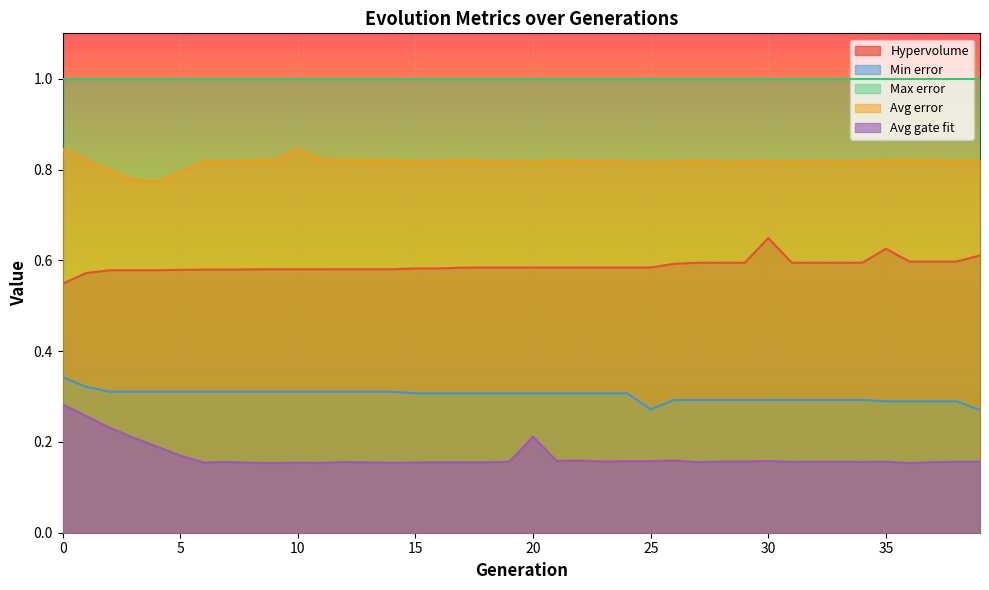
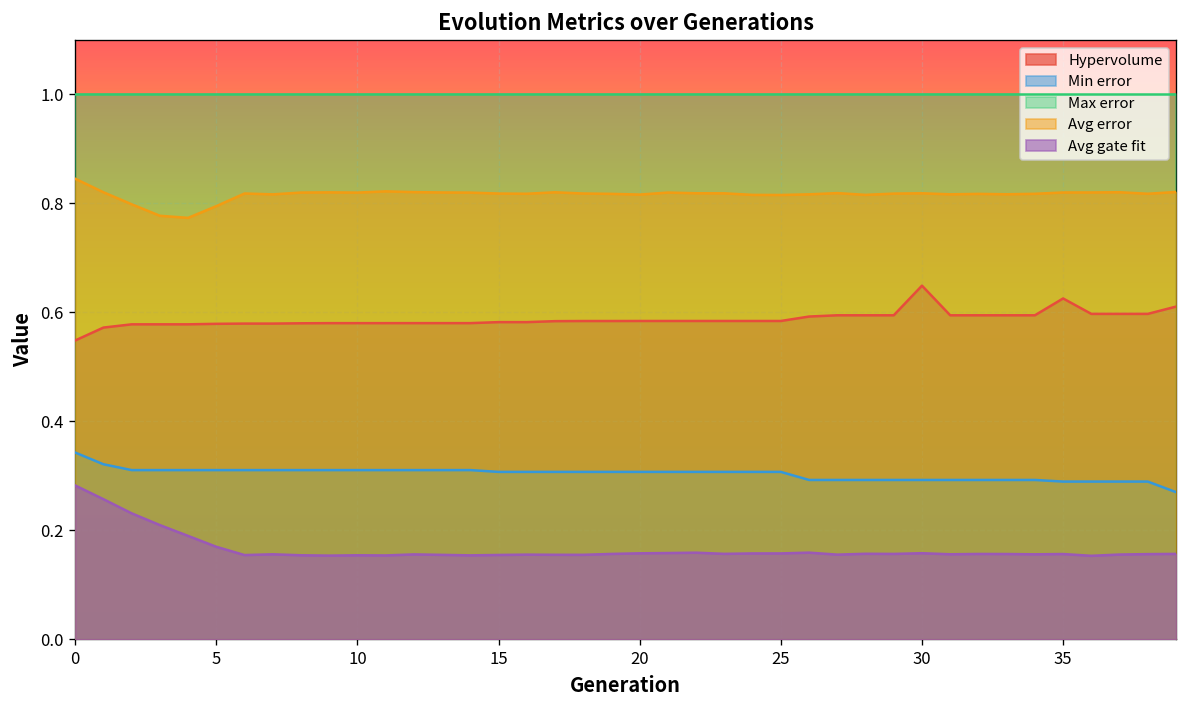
  {
    "Hypervolume": {
      "0": 0.55,
      "5": 0.58,
      "10": 0.58,
      "15": 0.58,
      "20": 0.58,
      "25": 0.58,
      "30": 0.65,
      "35": 0.63
    },
    "Min error": {
      "0": 0.34,
      "5": 0.31,
      "10": 0.31,
      "15": 0.31,
      "20": 0.31,
-     "25": 0.27,
+     "25": 0.31,
      "30": 0.29,
      "35": 0.29
    },
    "Max error": {
      "0": 1.00,
      "5": 1.00,
      "10": 1.00,
      "15": 1.00,
      "20": 1.00,
      "25": 1.00,
      "30": 1.00
    },
    "Avg error": {
      "0": 0.85,
      "5": 0.80,
-     "10": 0.85,
+     "10": 0.82,
      "15": 0.82,
      "20": 0.82,
      "25": 0.82,
      "30": 0.82,
      "35": 0.82
    },
    "Avg gate fit": {
      "0": 0.28,
      "5": 0.17,
      "10": 0.15,
      "15": 0.15,
-     "20": 0.21,
+     "20": 0.16,
      "25": 0.16,
      "30": 0.16,
      "35": 0.16
    }
  }
